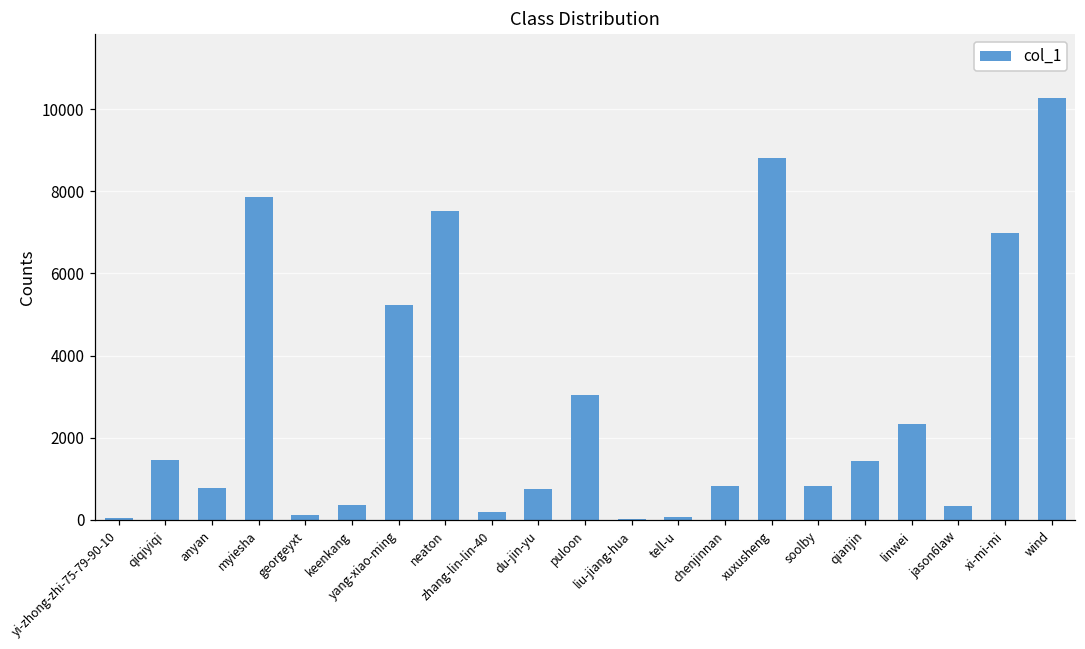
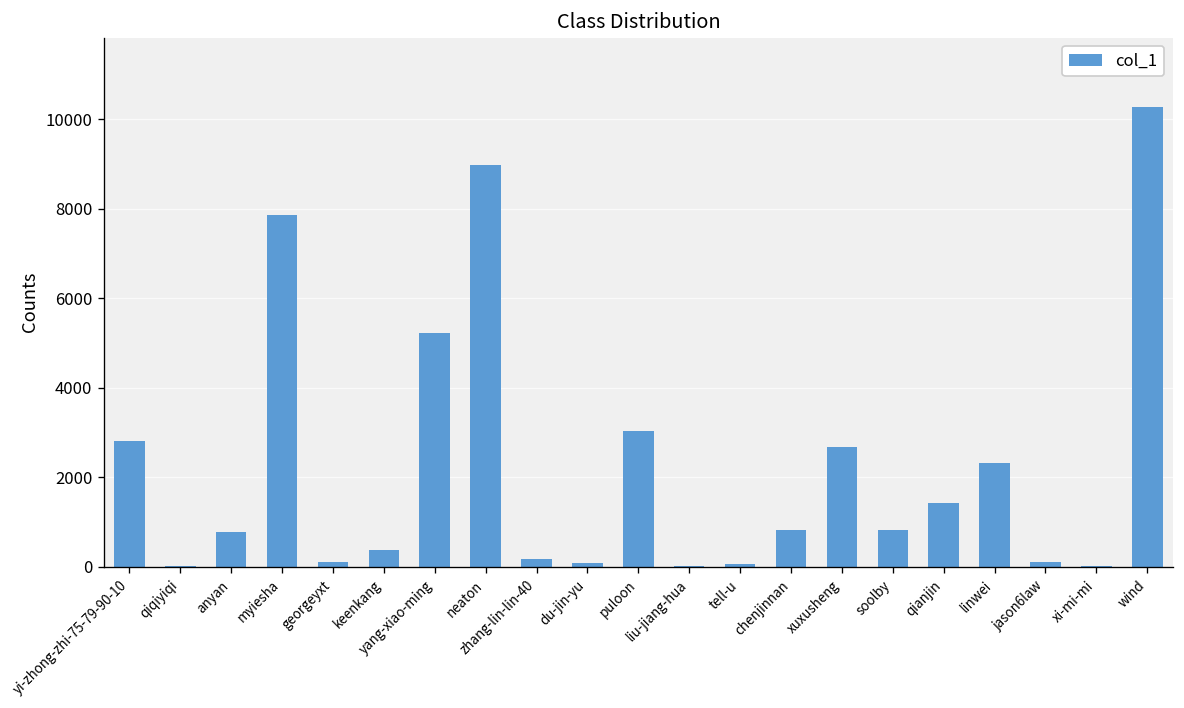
  {
-   "yi-zhong-zhi-75-79-90-10": 0,
-   "qiqiyiqi": 1500,
+   "yi-zhong-zhi-75-79-90-10": 2800,
+   "qiqiyiqi": 0,
    "anyan": 800,
    "myiesha": 7900,
    "georgeyxt": 100,
    "keenkang": 400,
    "yang-xiao-ming": 5200,
-   "neaton": 7500,
+   "neaton": 9000,
    "zhang-lin-lin-40": 200,
-   "du-jin-yu": 700,
+   "du-jin-yu": 100,
    "puloon": 3000,
    "chenjinnan": 800,
-   "xuxusheng": 8800,
+   "xuxusheng": 2700,
    "soolby": 800,
    "qianjin": 1400,
    "linwei": 2300,
-   "jason6law": 300,
-   "xi-mi-mi": 7000,
+   "jason6law": 100,
+   "xi-mi-mi": 0,
    "wind": 10300
  }
